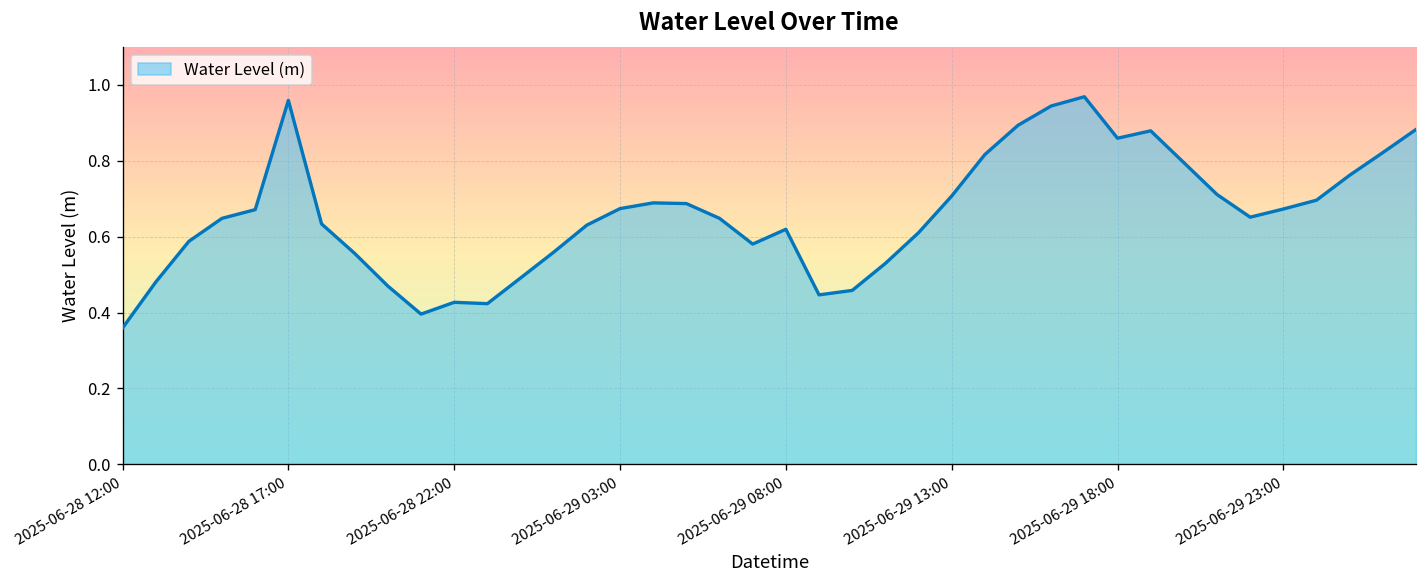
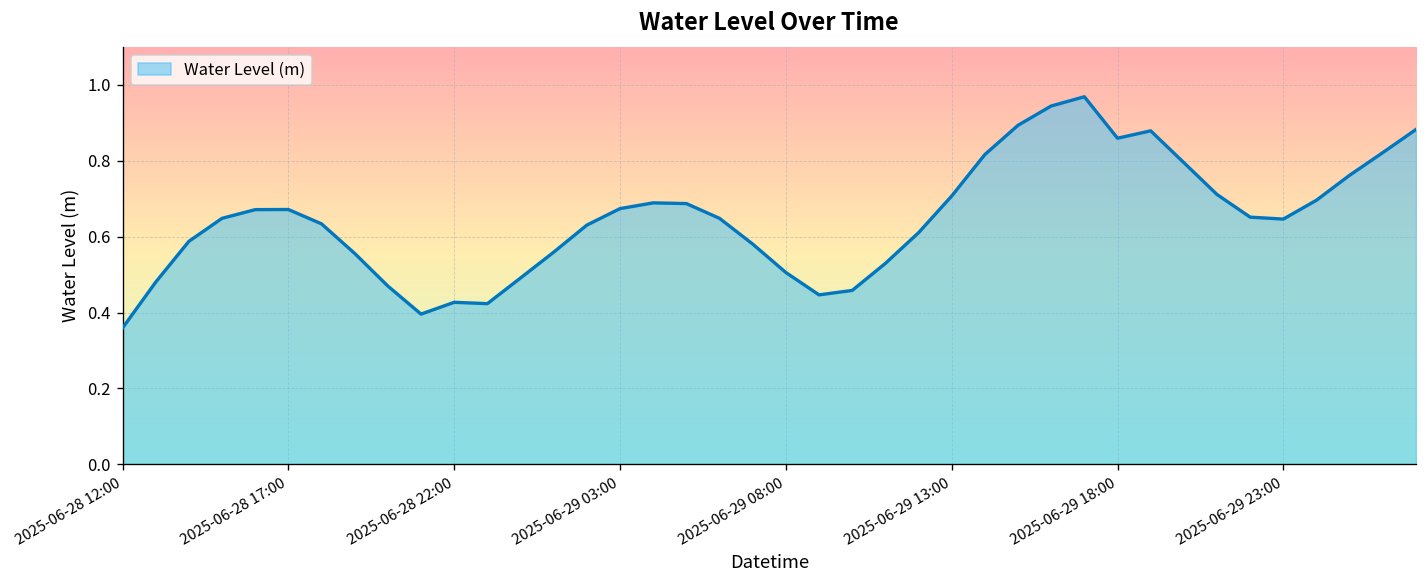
  {
    "2025-06-28 12:00": 0.36,
-   "2025-06-28 17:00": 0.96,
+   "2025-06-28 17:00": 0.67,
    "2025-06-28 22:00": 0.43,
    "2025-06-29 03:00": 0.67,
-   "2025-06-29 08:00": 0.62,
+   "2025-06-29 08:00": 0.51,
    "2025-06-29 13:00": 0.71,
    "2025-06-29 18:00": 0.86,
-   "2025-06-29 23:00": 0.67
+   "2025-06-29 23:00": 0.65
  }
